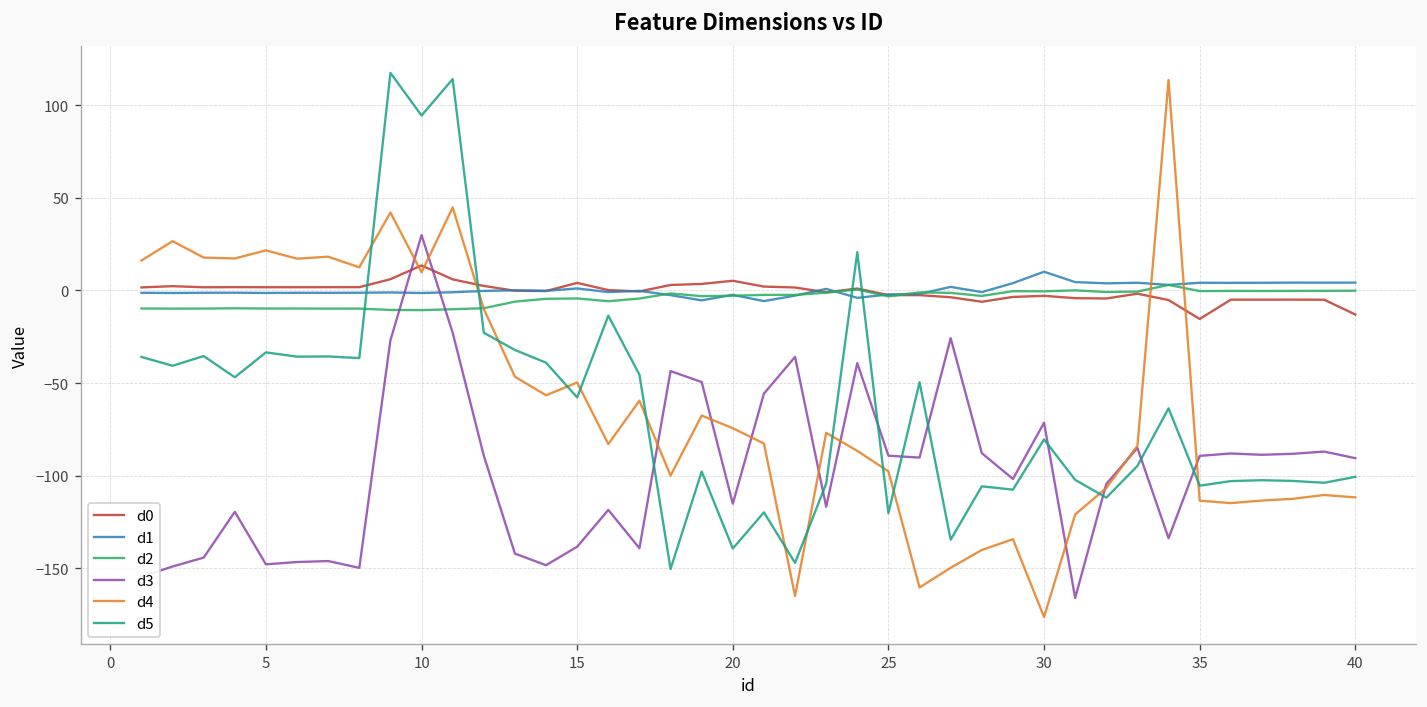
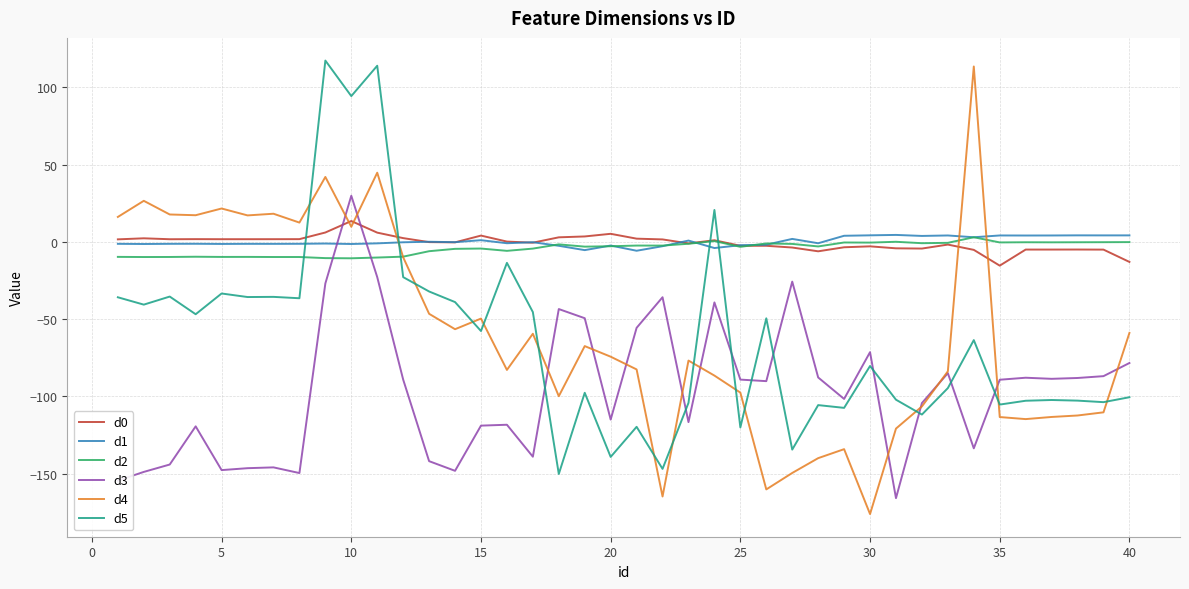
  {
    "d0": {
      "5": 2,
      "10": 14,
      "15": 4,
      "20": 5,
      "30": -3,
      "35": -15,
      "40": -13
    },
    "d1": {
      "5": -1,
      "10": -1,
      "15": 1,
-     "30": 10,
+     "30": 4,
      "35": 4,
      "40": 4
    },
    "d3": {
      "5": -148,
      "10": 30,
-     "15": -138,
+     "15": -119,
      "20": -115,
      "25": -89,
      "30": -71,
      "35": -89,
-     "40": -90
+     "40": -78
    },
    "d4": {
      "5": 22,
      "10": 10,
      "15": -50,
      "20": -74,
      "25": -98,
      "30": -176,
      "35": -113,
-     "40": -112
+     "40": -59
    }
  }
